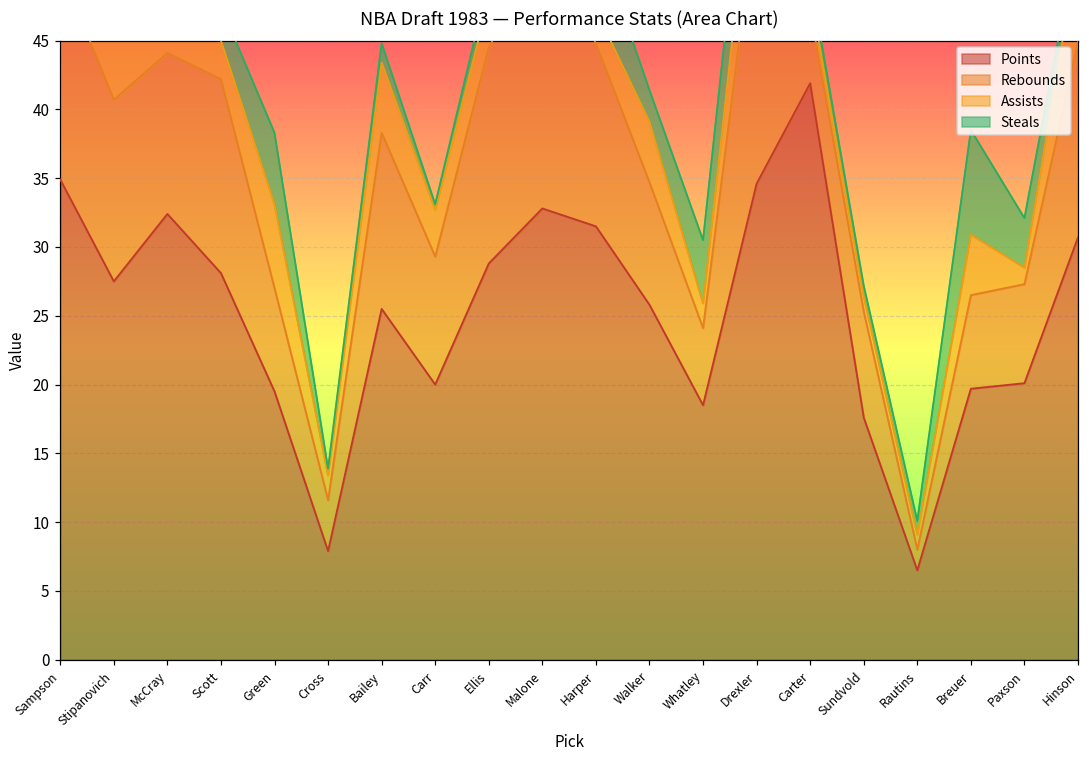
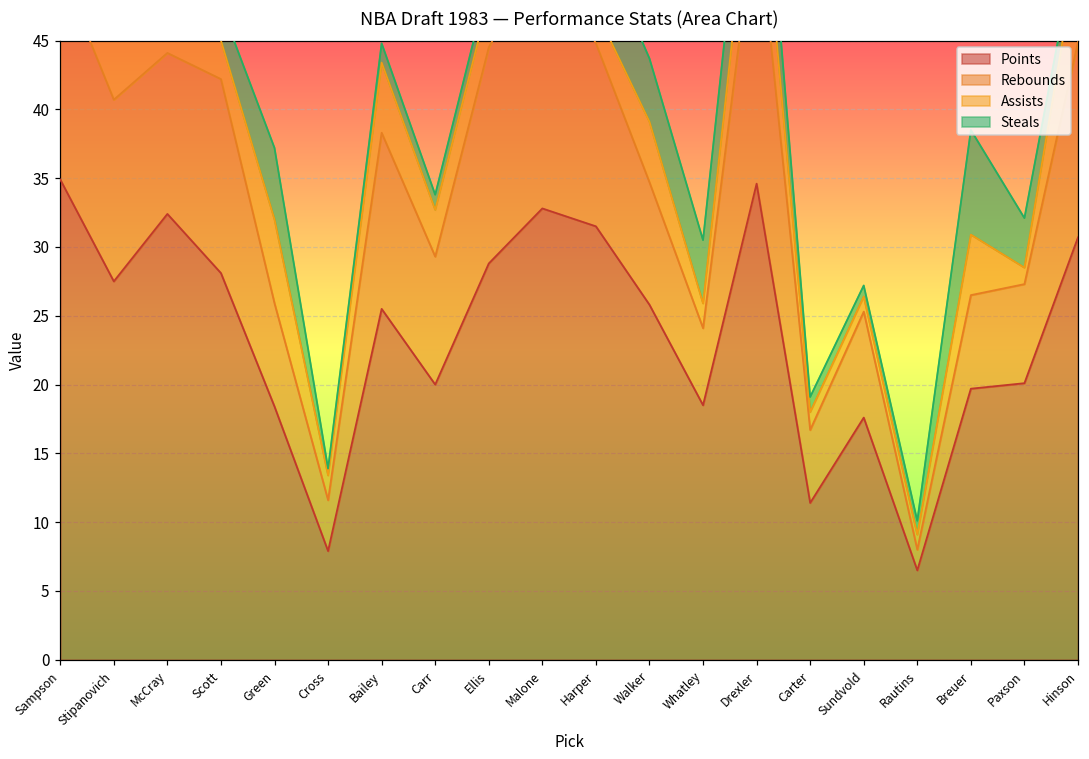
  {
    "Points": {
      "Sampson": 34.9,
      "Stipanovich": 27.5,
      "McCray": 32.4,
      "Scott": 28.1,
-     "Green": 19.5,
+     "Green": 18.4,
      "Cross": 7.9,
      "Bailey": 25.5,
      "Carr": 20.0,
      "Ellis": 28.8,
      "Malone": 32.8,
      "Harper": 31.5,
      "Walker": 25.8,
      "Whatley": 18.5,
      "Drexler": 34.6,
-     "Carter": 41.9,
+     "Carter": 11.4,
      "Sundvold": 17.6,
      "Rautins": 6.5,
      "Breuer": 19.7,
      "Paxson": 20.1,
      "Hinson": 30.7
    },
    "Steals": {
      "Green": 5.2,
      "Cross": 0.5,
      "Bailey": 1.4,
-     "Carr": 0.4,
-     "Walker": 2.3,
+     "Carr": 1.1,
+     "Walker": 4.6,
      "Whatley": 4.6,
      "Sundvold": 0.8,
      "Rautins": 1.0,
      "Paxson": 3.6
    }
  }
